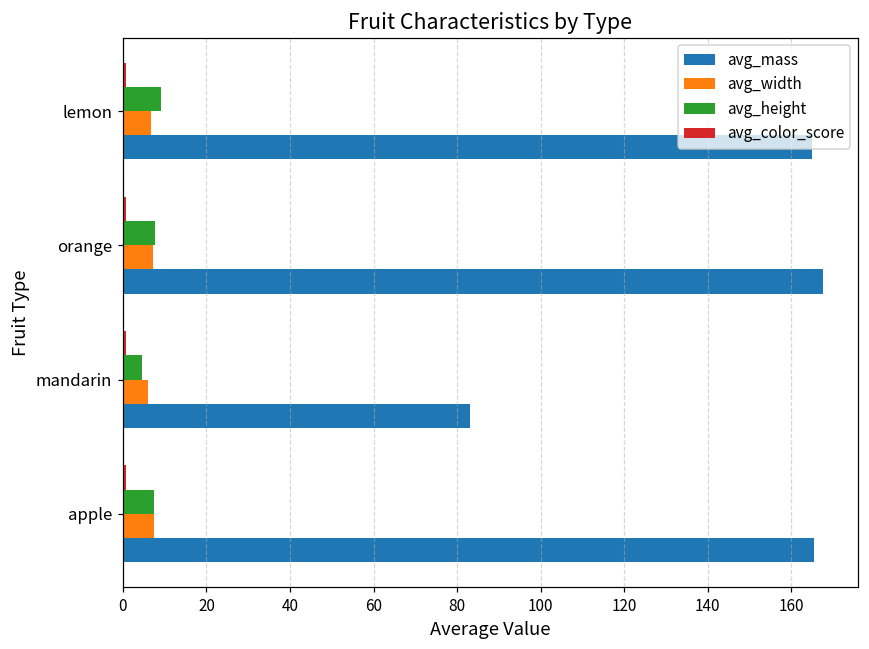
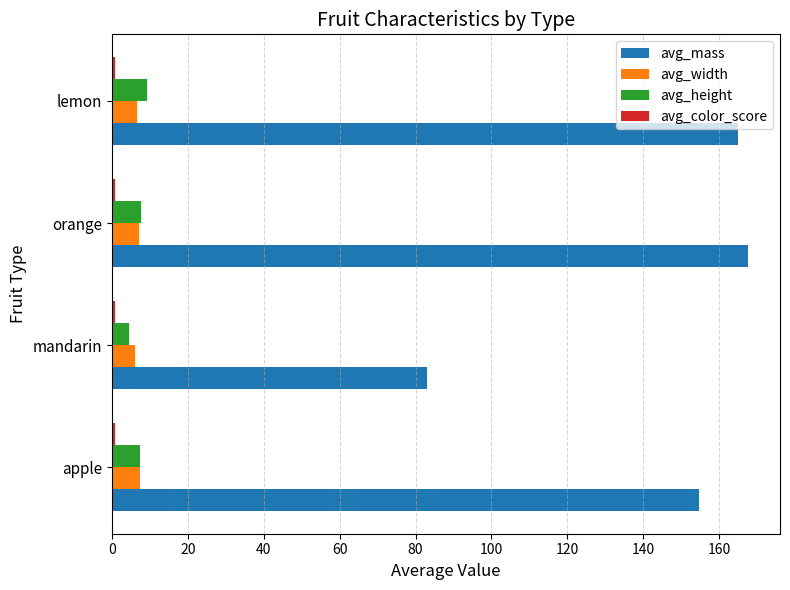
  {
    "avg_mass": {
      "lemon": 165,
      "orange": 168,
      "mandarin": 83,
-     "apple": 166
+     "apple": 155
    },
    "avg_width": {
      "lemon": 7,
      "orange": 7,
      "mandarin": 6,
      "apple": 8
    },
    "avg_height": {
      "lemon": 9,
      "orange": 8,
      "mandarin": 5,
      "apple": 7
    },
    "avg_color_score": {
      "lemon": 1,
      "orange": 1,
      "mandarin": 1,
      "apple": 1
    }
  }
